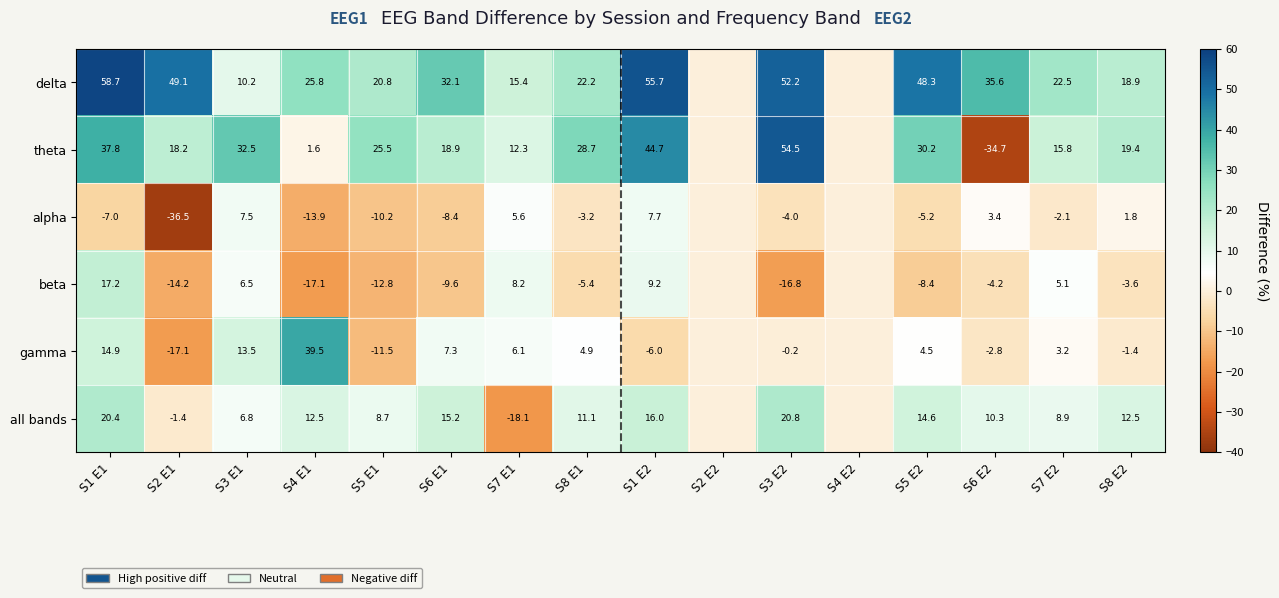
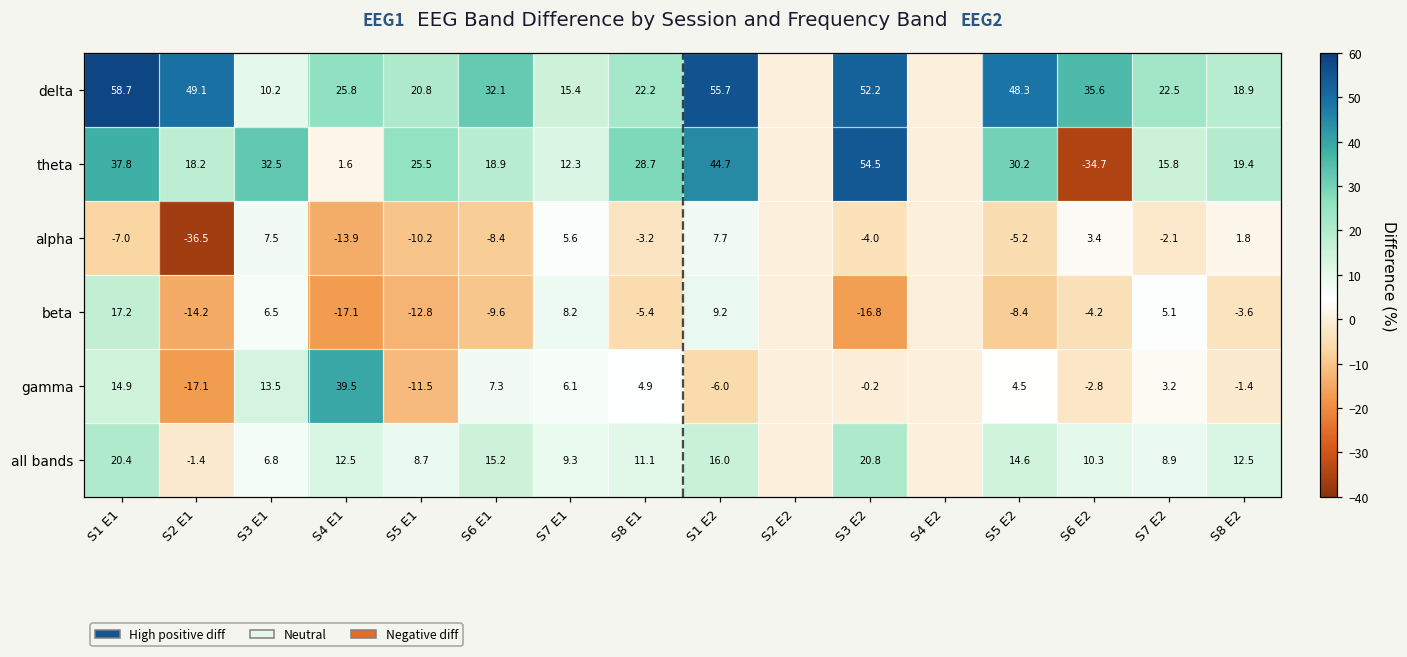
  {
    "delta": {
      "S1 E1": 58.7,
      "S2 E1": 49.1,
      "S3 E1": 10.2,
      "S4 E1": 25.8,
      "S5 E1": 20.8,
      "S6 E1": 32.1,
      "S7 E1": 15.4,
      "S8 E1": 22.2,
      "S1 E2": 55.7,
      "S3 E2": 52.2,
      "S5 E2": 48.3,
      "S6 E2": 35.6,
      "S7 E2": 22.5,
      "S8 E2": 18.9
    },
    "theta": {
      "S1 E1": 37.8,
      "S2 E1": 18.2,
      "S3 E1": 32.5,
      "S4 E1": 1.6,
      "S5 E1": 25.5,
      "S6 E1": 18.9,
      "S7 E1": 12.3,
      "S8 E1": 28.7,
      "S1 E2": 44.7,
      "S3 E2": 54.5,
      "S5 E2": 30.2,
      "S6 E2": -34.7,
      "S7 E2": 15.8,
      "S8 E2": 19.4
    },
    "alpha": {
      "S1 E1": -7.0,
      "S2 E1": -36.5,
      "S3 E1": 7.5,
      "S4 E1": -13.9,
      "S5 E1": -10.2,
      "S6 E1": -8.4,
      "S7 E1": 5.6,
      "S8 E1": -3.2,
      "S1 E2": 7.7,
      "S3 E2": -4.0,
      "S5 E2": -5.2,
      "S6 E2": 3.4,
      "S7 E2": -2.1,
      "S8 E2": 1.8
    },
    "beta": {
      "S1 E1": 17.2,
      "S2 E1": -14.2,
      "S3 E1": 6.5,
      "S4 E1": -17.1,
      "S5 E1": -12.8,
      "S6 E1": -9.6,
      "S7 E1": 8.2,
      "S8 E1": -5.4,
      "S1 E2": 9.2,
      "S3 E2": -16.8,
      "S5 E2": -8.4,
      "S6 E2": -4.2,
      "S7 E2": 5.1,
      "S8 E2": -3.6
    },
    "gamma": {
      "S1 E1": 14.9,
      "S2 E1": -17.1,
      "S3 E1": 13.5,
      "S4 E1": 39.5,
      "S5 E1": -11.5,
      "S6 E1": 7.3,
      "S7 E1": 6.1,
      "S8 E1": 4.9,
      "S1 E2": -6.0,
      "S3 E2": -0.2,
      "S5 E2": 4.5,
      "S6 E2": -2.8,
      "S7 E2": 3.2,
      "S8 E2": -1.4
    },
    "all bands": {
      "S1 E1": 20.4,
      "S2 E1": -1.4,
      "S3 E1": 6.8,
      "S4 E1": 12.5,
      "S5 E1": 8.7,
      "S6 E1": 15.2,
-     "S7 E1": -18.1,
+     "S7 E1": 9.3,
      "S8 E1": 11.1,
      "S1 E2": 16.0,
      "S3 E2": 20.8,
      "S5 E2": 14.6,
      "S6 E2": 10.3,
      "S7 E2": 8.9,
      "S8 E2": 12.5
    }
  }
